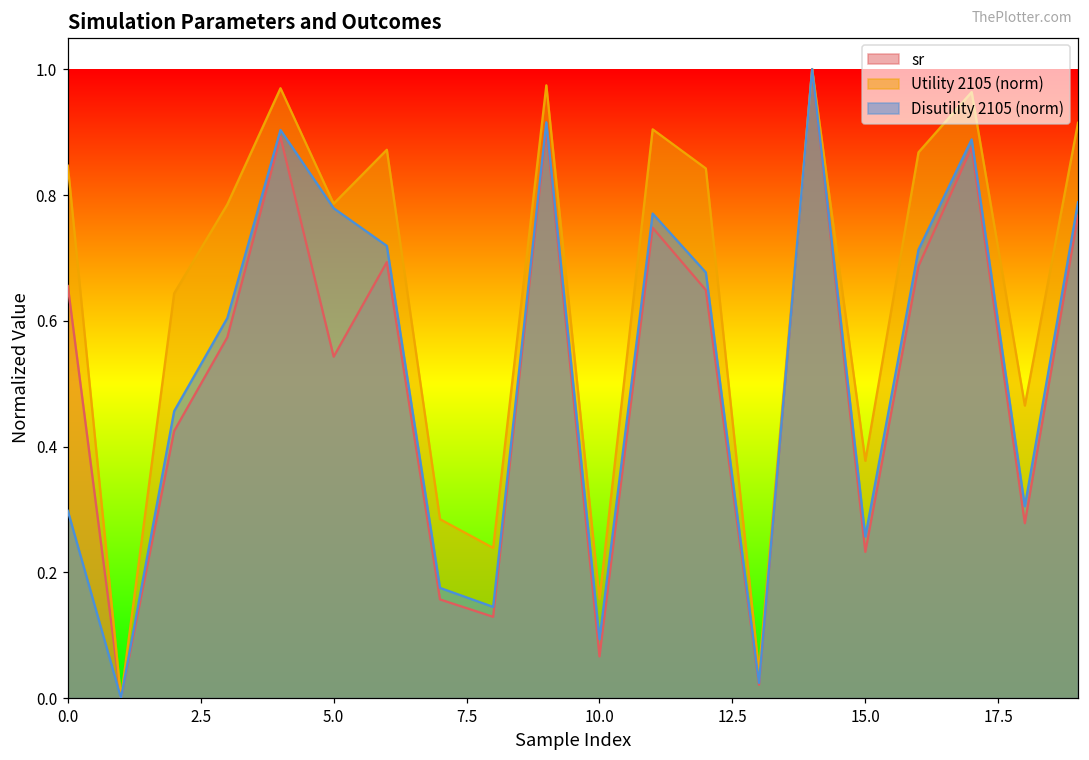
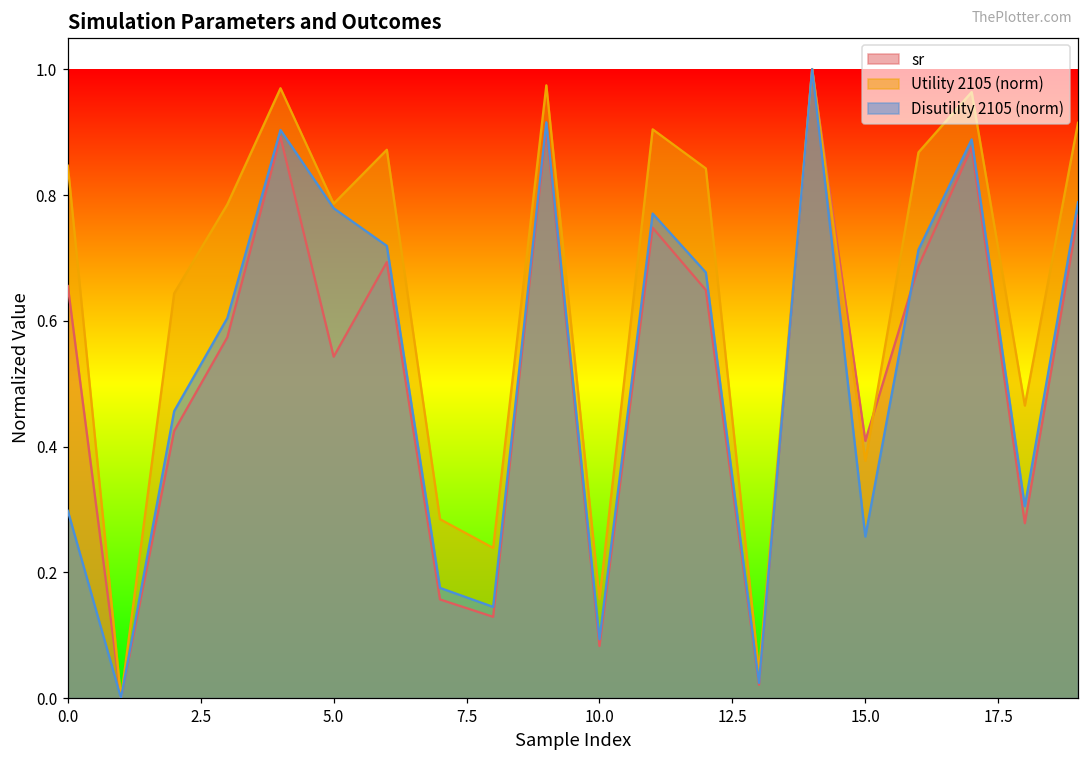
  {
    "sr": {
      "0.0": 0.66,
      "5.0": 0.54,
-     "10.0": 0.07,
-     "15.0": 0.23
+     "10.0": 0.08,
+     "15.0": 0.41
    },
    "Utility 2105 (norm)": {
      "0.0": 0.85,
      "5.0": 0.79,
      "10.0": 0.16,
      "15.0": 0.38
    },
    "Disutility 2105 (norm)": {
      "0.0": 0.30,
      "5.0": 0.78,
      "10.0": 0.09,
      "15.0": 0.26
    }
  }
